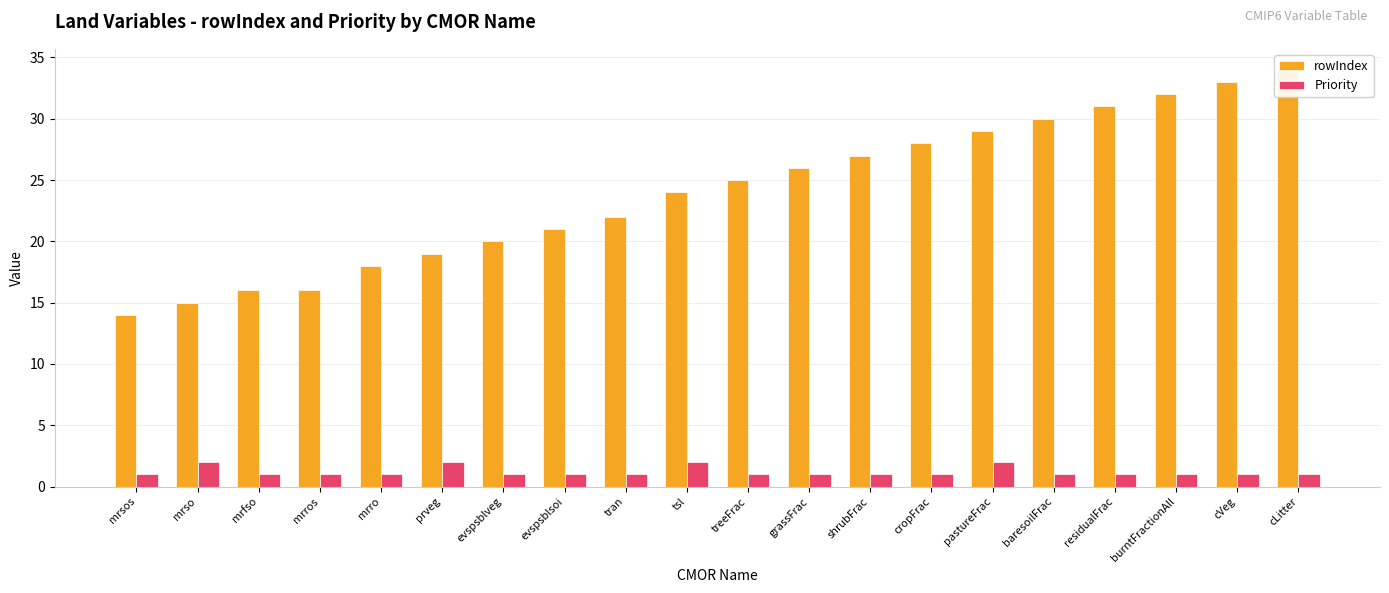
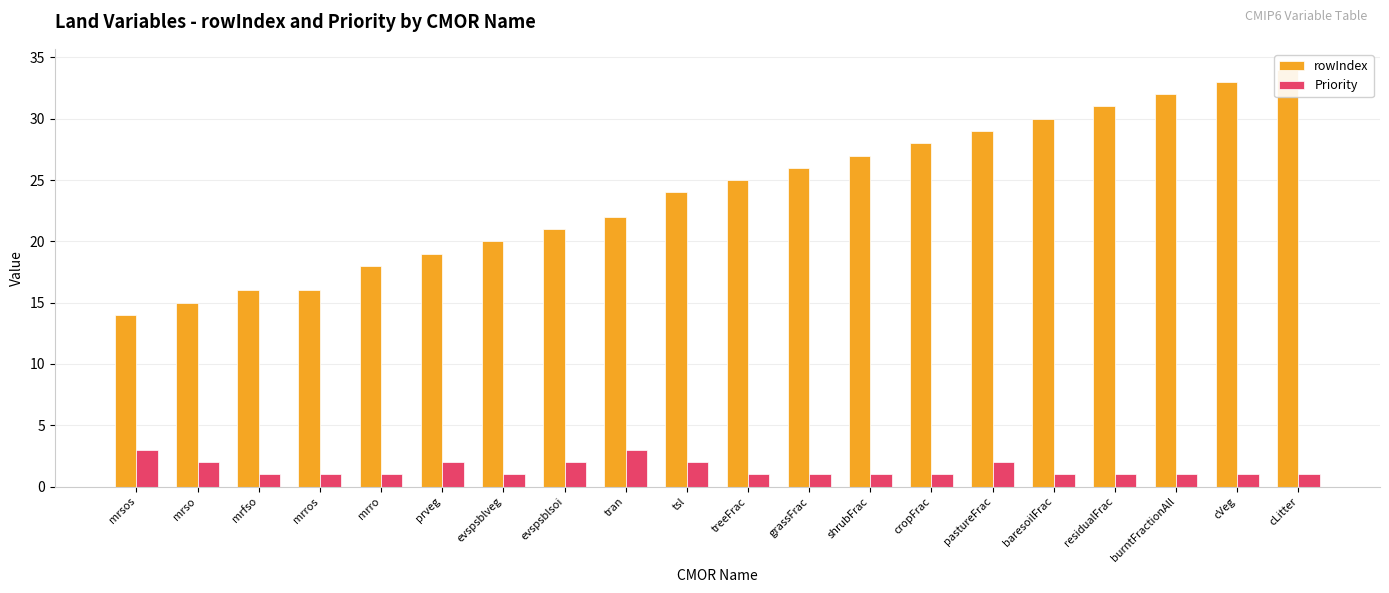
  {
    "rowIndex": {
      "mrsos": 14,
      "mrso": 15,
      "mrfso": 16,
      "mrros": 16,
      "mrro": 18,
      "prveg": 19,
      "evspsblveg": 20,
      "evspsblsoi": 21,
      "tran": 22,
      "tsl": 24,
      "treeFrac": 25,
      "grassFrac": 26,
      "shrubFrac": 27,
      "cropFrac": 28,
      "pastureFrac": 29,
      "baresoilFrac": 30,
      "residualFrac": 31,
      "burntFractionAll": 32,
      "cVeg": 33
    },
    "Priority": {
-     "mrsos": 1,
+     "mrsos": 3,
      "mrso": 2,
      "mrfso": 1,
      "mrros": 1,
      "mrro": 1,
      "prveg": 2,
      "evspsblveg": 1,
-     "evspsblsoi": 1,
-     "tran": 1,
+     "evspsblsoi": 2,
+     "tran": 3,
      "tsl": 2,
      "treeFrac": 1,
      "grassFrac": 1,
      "shrubFrac": 1,
      "cropFrac": 1,
      "pastureFrac": 2,
      "baresoilFrac": 1,
      "residualFrac": 1,
      "burntFractionAll": 1,
      "cVeg": 1,
      "cLitter": 1
    }
  }
